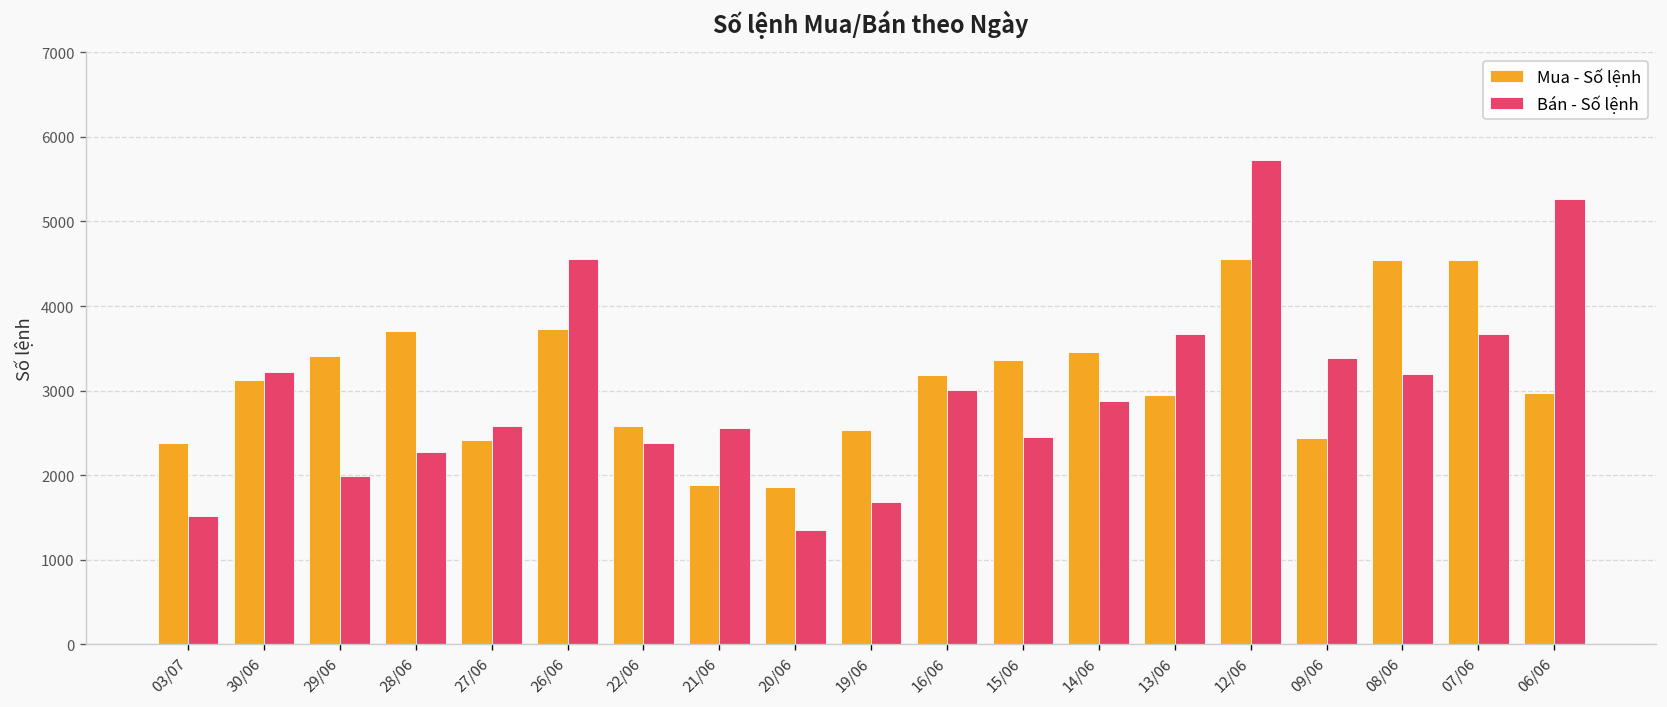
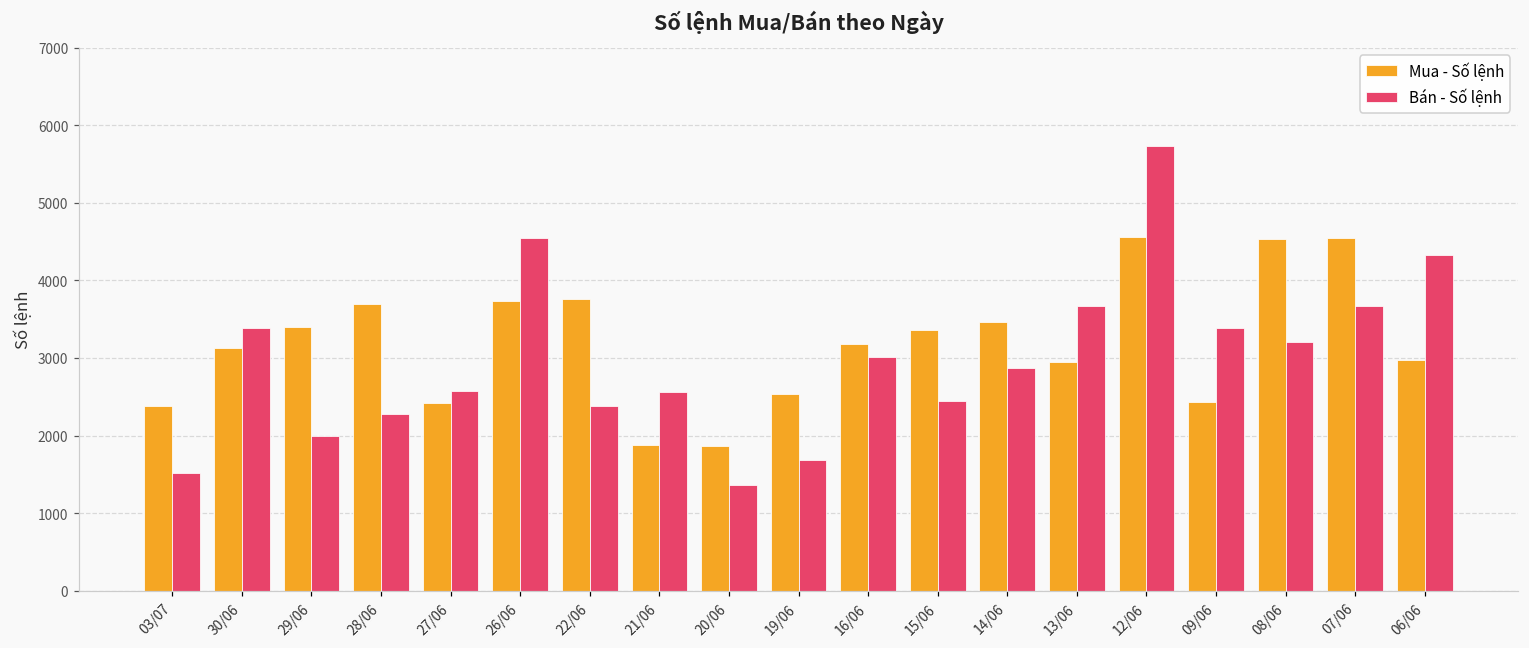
  {
    "Mua - Số lệnh": {
      "03/07": 2400,
      "30/06": 3100,
      "29/06": 3400,
      "28/06": 3700,
      "27/06": 2400,
      "26/06": 3700,
-     "22/06": 2600,
+     "22/06": 3800,
      "21/06": 1900,
      "20/06": 1900,
      "19/06": 2500,
      "16/06": 3200,
      "15/06": 3400,
      "14/06": 3500,
      "13/06": 2900,
      "12/06": 4600,
      "09/06": 2400,
      "08/06": 4500,
      "07/06": 4500,
      "06/06": 3000
    },
    "Bán - Số lệnh": {
      "03/07": 1500,
-     "30/06": 3200,
+     "30/06": 3400,
      "29/06": 2000,
      "28/06": 2300,
      "27/06": 2600,
      "26/06": 4600,
      "22/06": 2400,
      "21/06": 2600,
      "20/06": 1400,
      "19/06": 1700,
      "16/06": 3000,
      "15/06": 2400,
      "14/06": 2900,
      "13/06": 3700,
      "12/06": 5700,
      "09/06": 3400,
      "08/06": 3200,
      "07/06": 3700,
-     "06/06": 5300
+     "06/06": 4300
    }
  }
